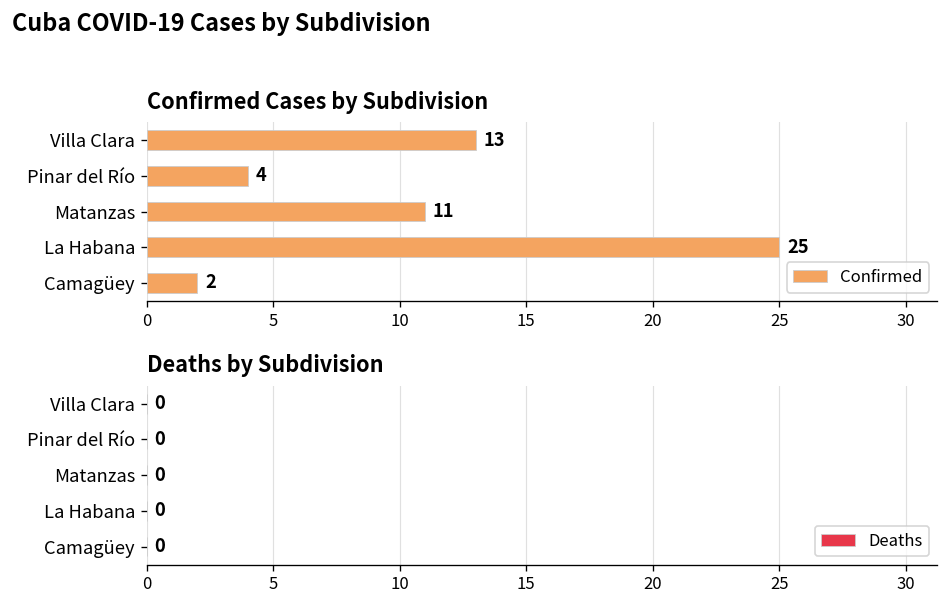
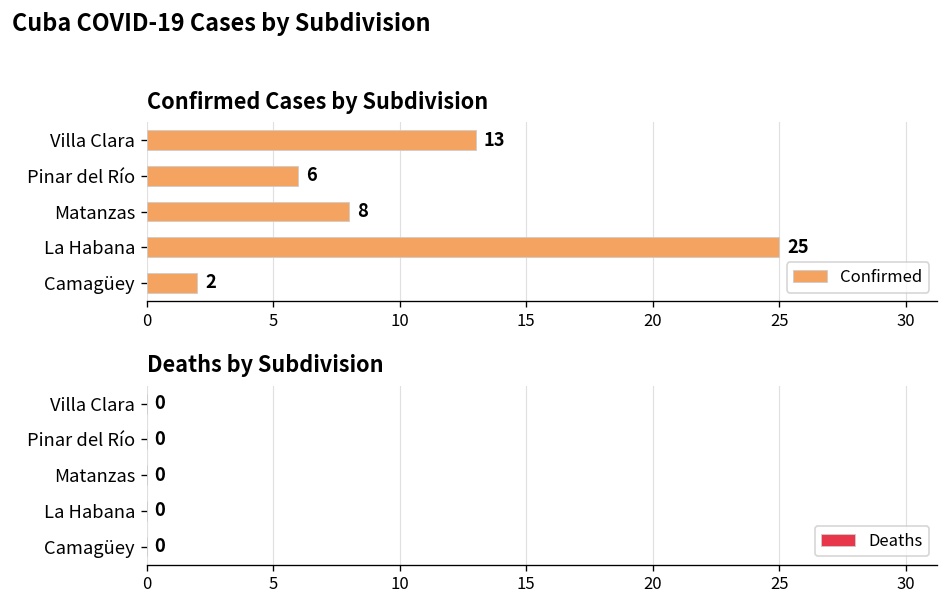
  {
    "Confirmed Cases by Subdivision": {
      "Villa Clara": 13,
-     "Pinar del Río": 4,
-     "Matanzas": 11,
+     "Pinar del Río": 6,
+     "Matanzas": 8,
      "La Habana": 25,
      "Camagüey": 2
    },
    "Deaths by Subdivision": {
      "Villa Clara": 0,
      "Pinar del Río": 0,
      "Matanzas": 0,
      "La Habana": 0,
      "Camagüey": 0
    }
  }
